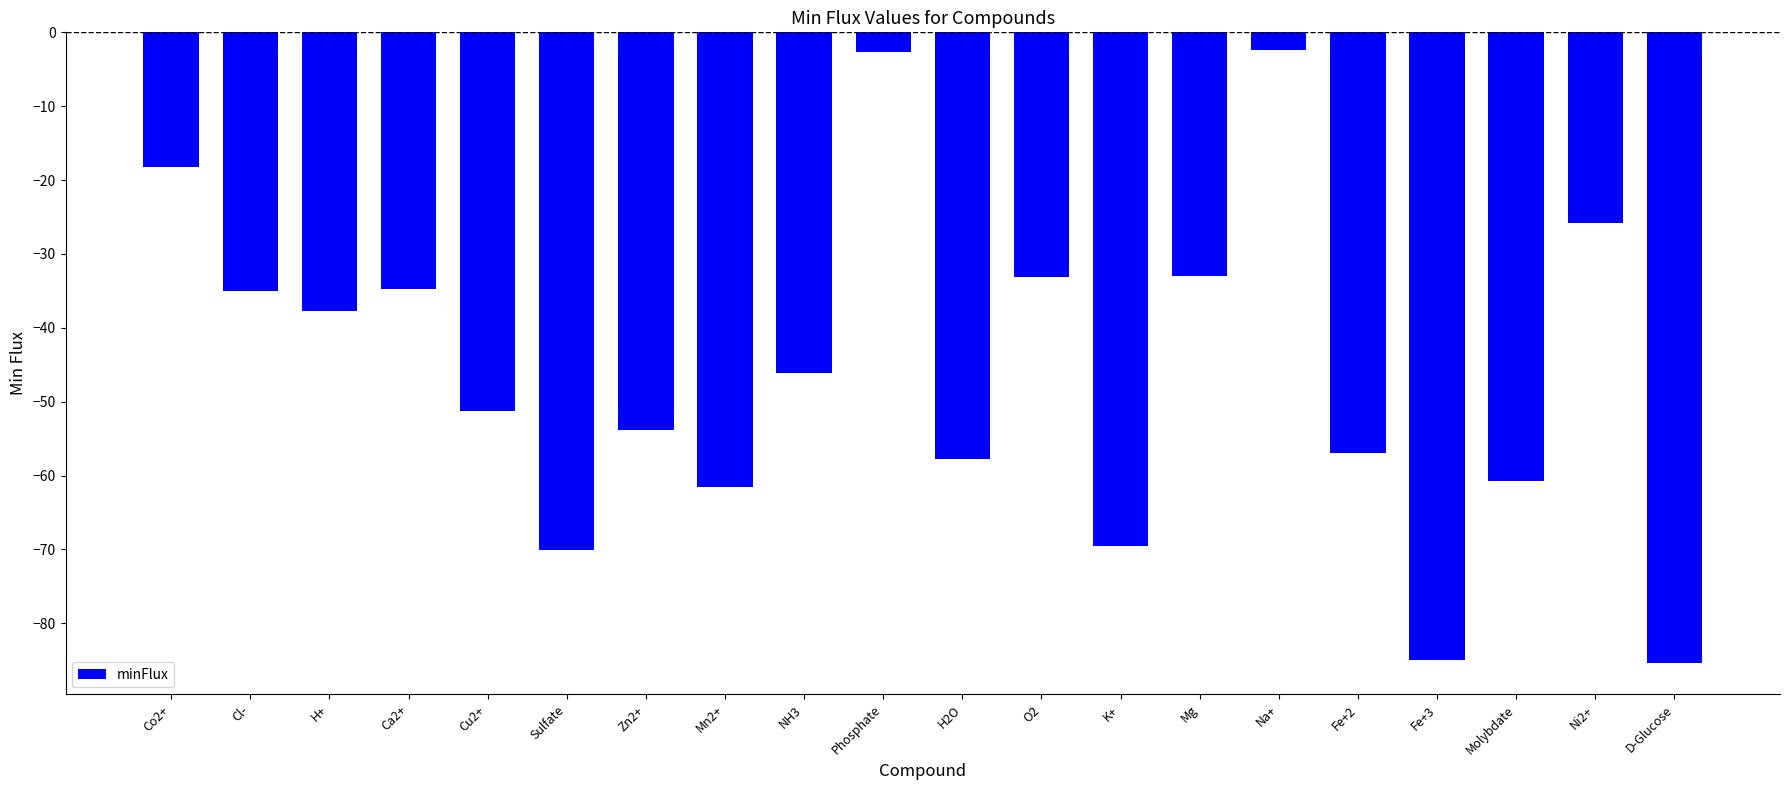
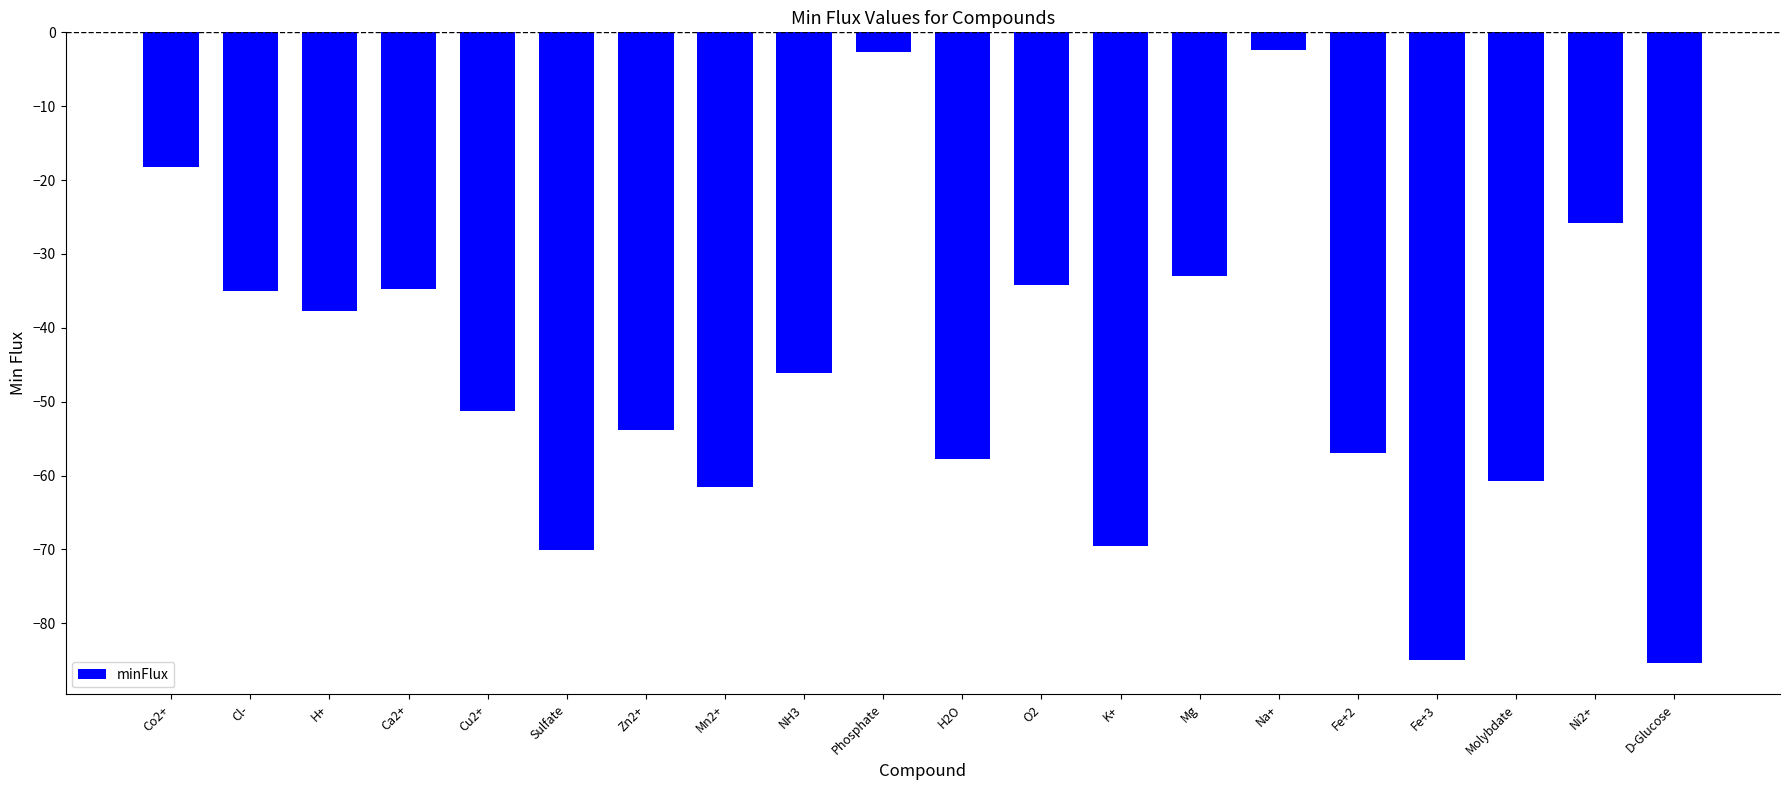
  {
    "Co2+": -18,
    "Cl-": -35,
    "H+": -38,
    "Ca2+": -35,
    "Cu2+": -51,
    "Sulfate": -70,
    "Zn2+": -54,
    "Mn2+": -62,
    "NH3": -46,
    "Phosphate": -3,
    "H2O": -58,
-   "O2": -33,
+   "O2": -34,
    "K+": -69,
    "Mg": -33,
    "Na+": -2,
    "Fe+2": -57,
    "Fe+3": -85,
    "Molybdate": -61,
    "Ni2+": -26,
    "D-Glucose": -85
  }
